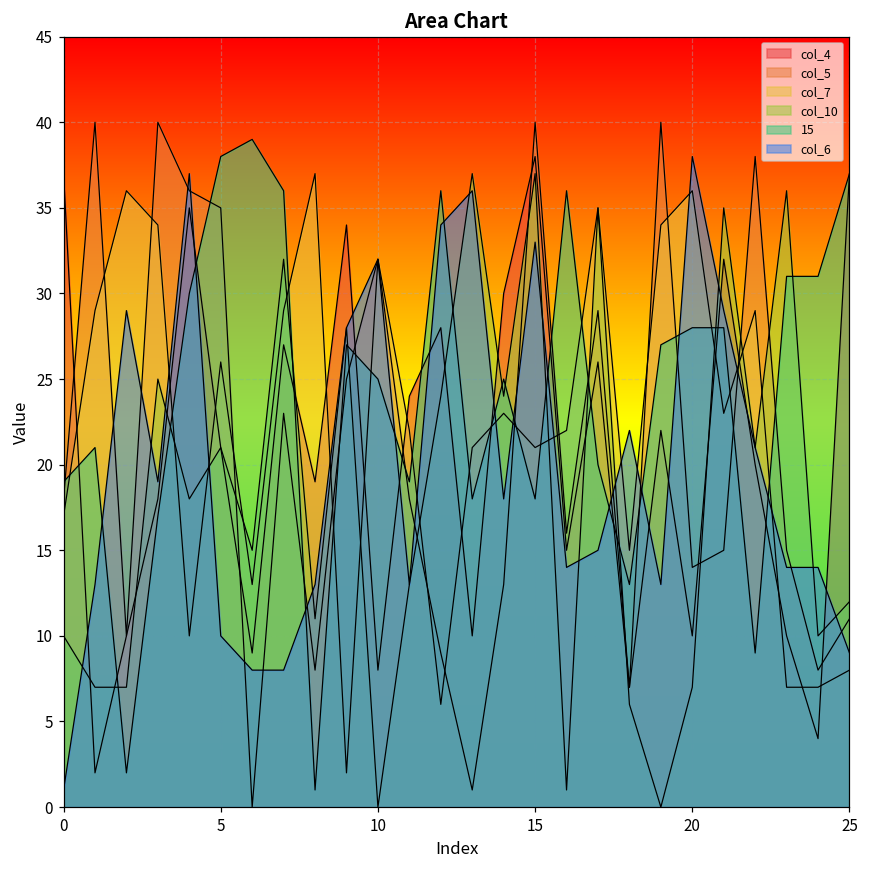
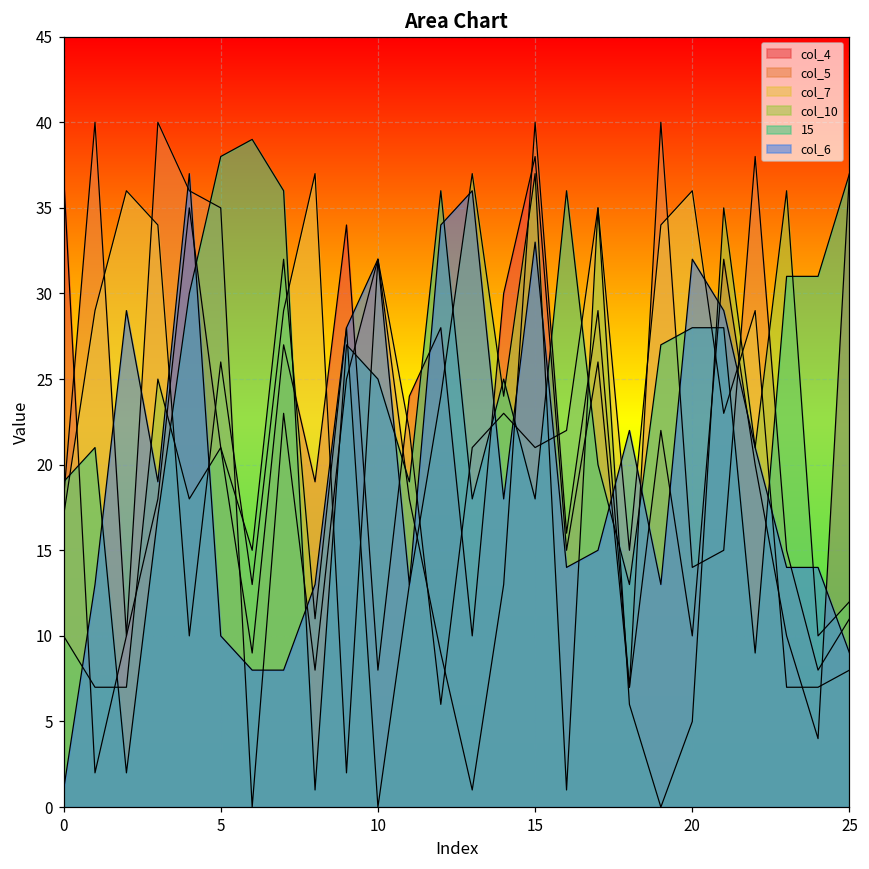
  {
    "col_10": {
      "0": 10,
      "10": 0,
      "15": 37,
-     "20": 7,
+     "20": 5,
      "25": 12
    },
    "15": {
      "0": 19,
      "5": 38,
      "10": 25,
      "15": 18,
      "20": 28
    },
    "col_6": {
      "0": 1,
      "5": 10,
      "15": 33,
-     "20": 38,
+     "20": 32,
      "25": 9
    }
  }
